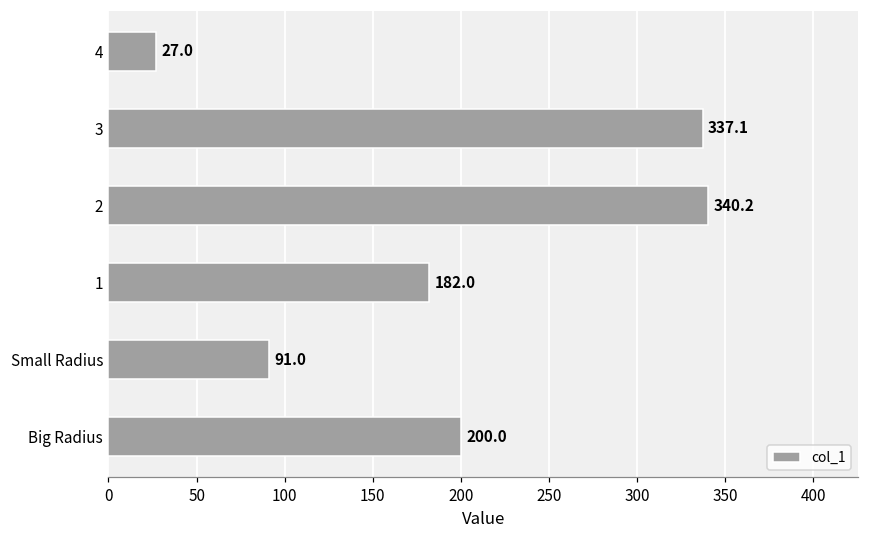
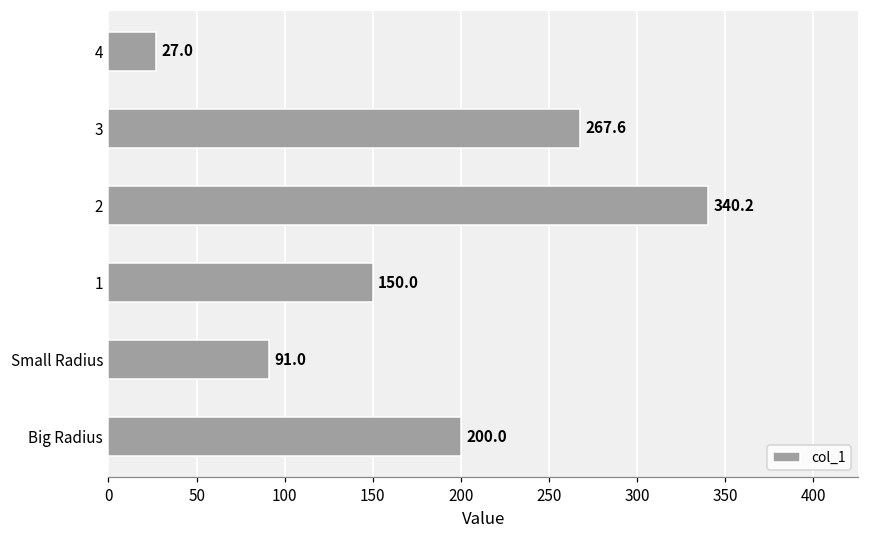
  {
    "4": 27.0,
-   "3": 337.1,
+   "3": 267.6,
    "2": 340.2,
-   "1": 182.0,
+   "1": 150.0,
    "Small Radius": 91.0,
    "Big Radius": 200.0
  }
